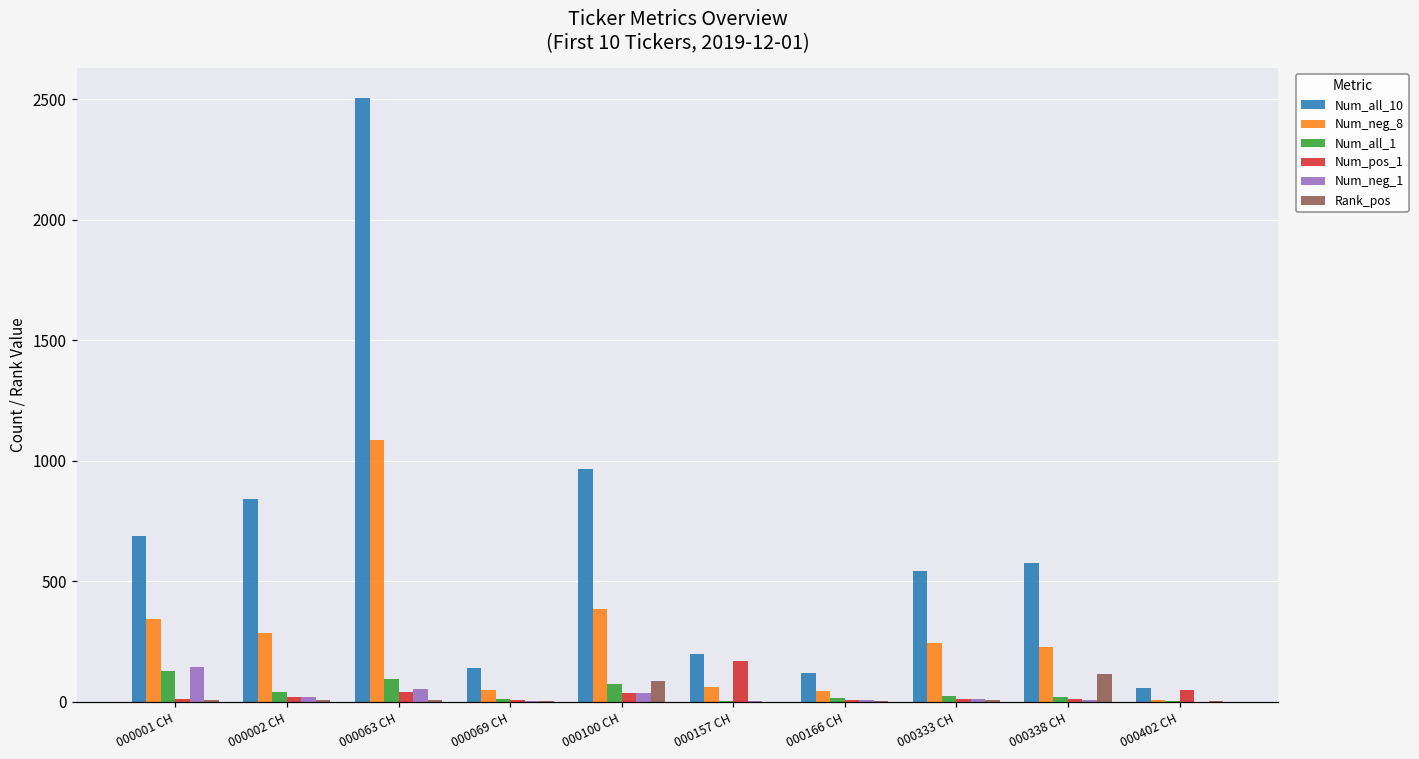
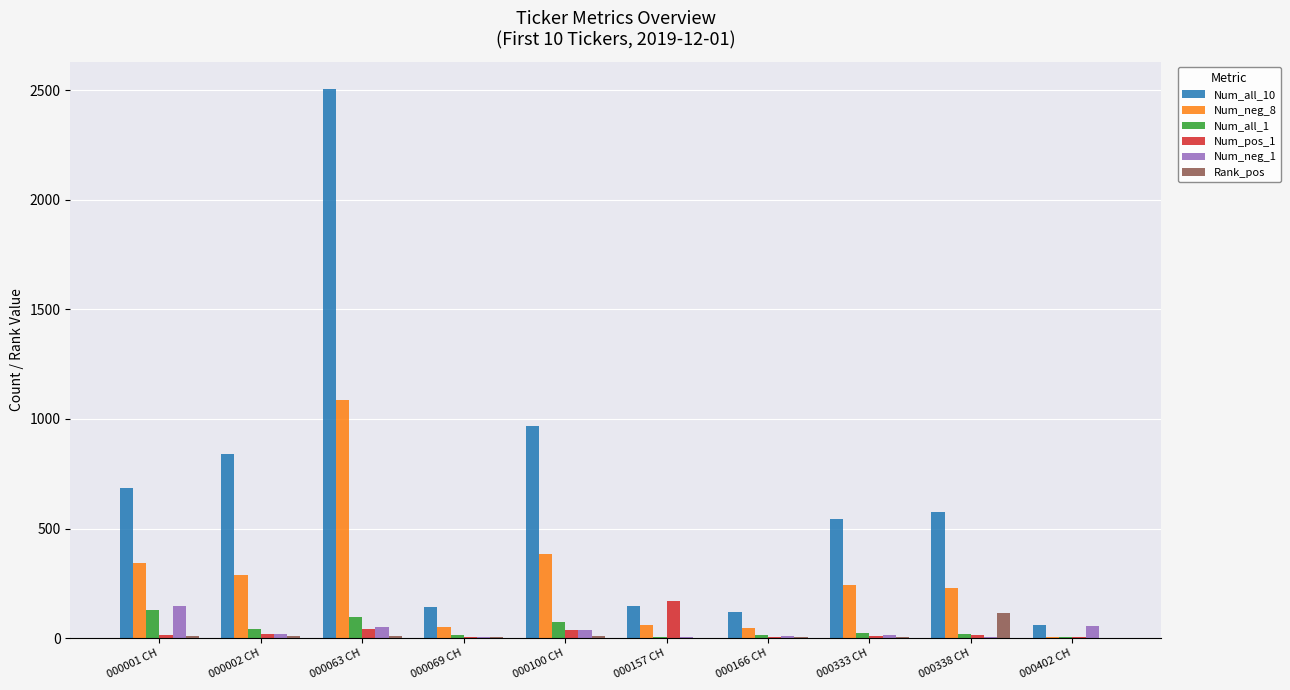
  {
    "Num_all_10": {
      "000001 CH": 690,
      "000002 CH": 840,
      "000063 CH": 2500,
      "000069 CH": 140,
      "000100 CH": 970,
-     "000157 CH": 200,
+     "000157 CH": 150,
      "000166 CH": 120,
      "000333 CH": 540,
      "000338 CH": 580,
      "000402 CH": 60
    },
    "Num_neg_8": {
      "000001 CH": 340,
      "000002 CH": 290,
      "000063 CH": 1090,
      "000069 CH": 50,
      "000100 CH": 390,
      "000157 CH": 60,
      "000166 CH": 50,
      "000333 CH": 240,
      "000338 CH": 230
    },
    "Num_all_1": {
      "000001 CH": 130,
      "000002 CH": 40,
      "000063 CH": 100,
      "000069 CH": 10,
      "000100 CH": 70,
      "000166 CH": 20,
      "000333 CH": 20,
      "000338 CH": 20
    },
    "Num_pos_1": {
      "000001 CH": 10,
      "000002 CH": 20,
      "000063 CH": 40,
      "000100 CH": 40,
      "000157 CH": 170,
      "000338 CH": 10,
-     "000402 CH": 50
+     "000402 CH": 0
    },
    "Num_neg_1": {
      "000001 CH": 150,
      "000002 CH": 20,
      "000063 CH": 50,
      "000100 CH": 40,
      "000333 CH": 10,
-     "000402 CH": 0
+     "000402 CH": 60
    },
    "Rank_pos": {
-     "000100 CH": 90,
+     "000100 CH": 10,
      "000338 CH": 120
    }
  }
